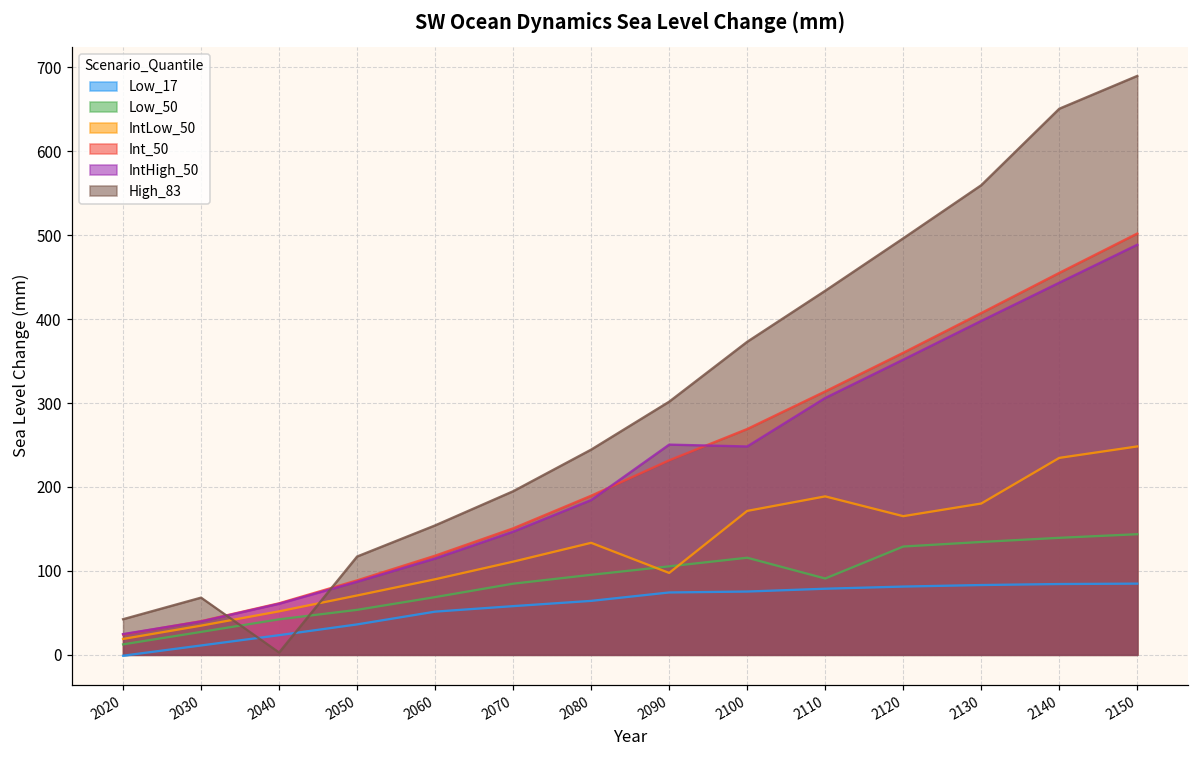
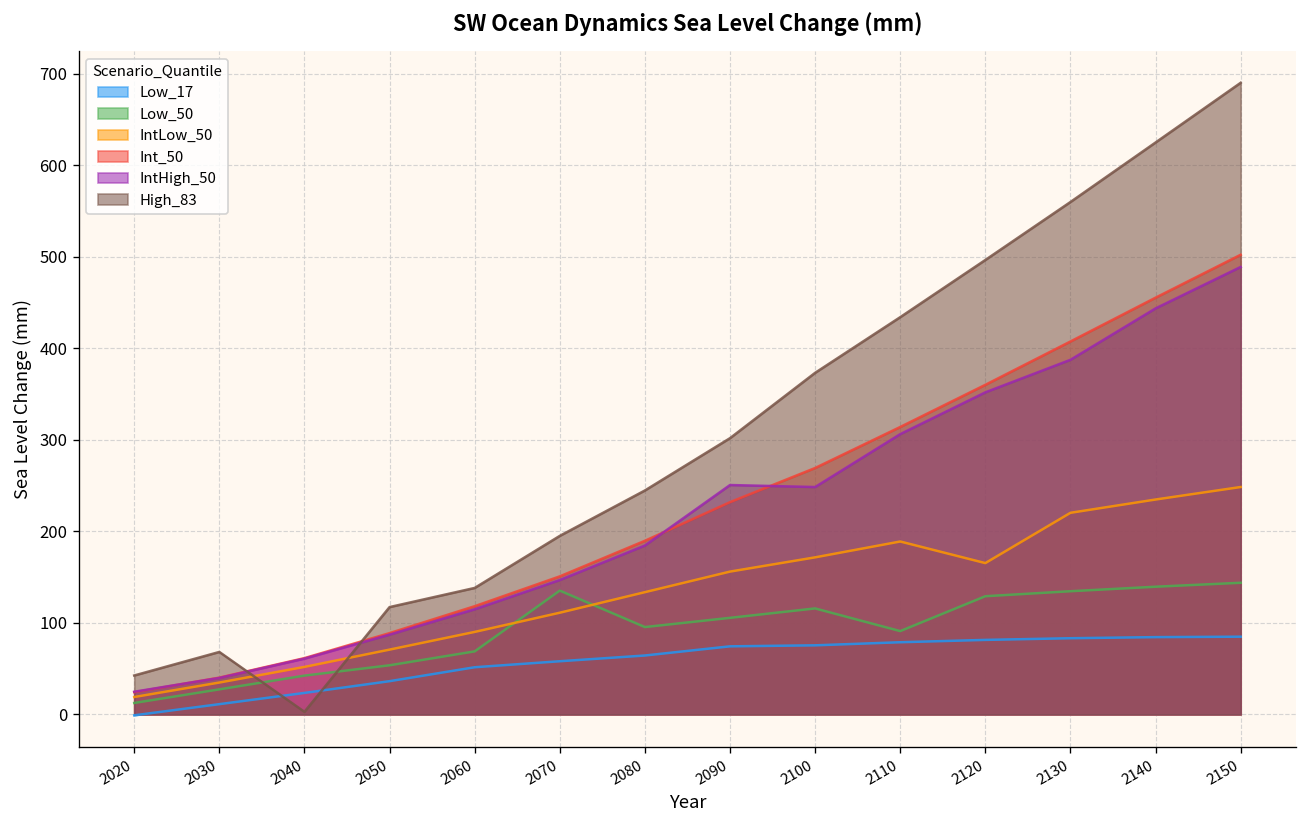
  {
    "Low_50": {
      "2020": 10,
      "2030": 30,
      "2040": 40,
      "2050": 50,
      "2060": 70,
-     "2070": 80,
+     "2070": 140,
      "2080": 100,
      "2090": 110,
      "2100": 120,
      "2110": 90,
      "2120": 130,
      "2130": 130,
      "2140": 140,
      "2150": 140
    },
    "IntLow_50": {
      "2020": 20,
      "2030": 30,
      "2040": 50,
      "2050": 70,
      "2060": 90,
      "2070": 110,
      "2080": 130,
-     "2090": 100,
+     "2090": 160,
      "2100": 170,
      "2110": 190,
      "2120": 170,
-     "2130": 180,
+     "2130": 220,
      "2140": 230,
      "2150": 250
    },
    "Int_50": {
      "2060": 120,
      "2070": 150,
      "2080": 190,
      "2090": 230,
      "2100": 270,
      "2110": 310,
      "2120": 360,
      "2130": 410,
      "2140": 460,
      "2150": 500
    },
    "IntHigh_50": {
      "2060": 110,
      "2070": 150,
      "2080": 180,
      "2090": 250,
      "2100": 250,
      "2110": 310,
      "2120": 350,
-     "2130": 400,
+     "2130": 390,
      "2140": 440,
      "2150": 490
    },
    "High_83": {
      "2020": 40,
      "2030": 70,
      "2040": 0,
      "2050": 120,
-     "2060": 150,
+     "2060": 140,
      "2070": 190,
      "2080": 240,
      "2090": 300,
      "2100": 370,
      "2110": 430,
      "2120": 500,
      "2130": 560,
-     "2140": 650,
+     "2140": 620,
      "2150": 690
    }
  }
